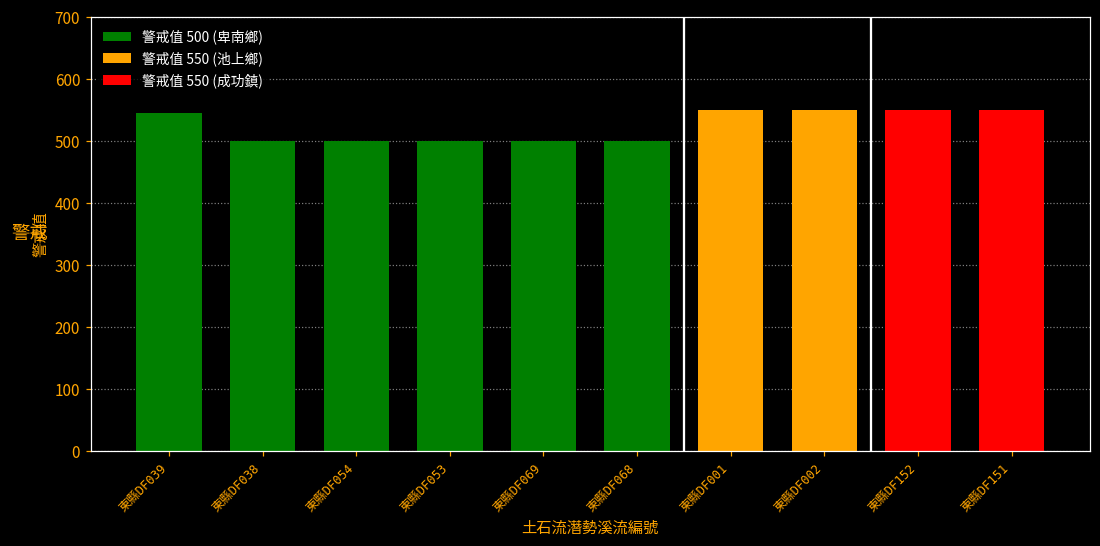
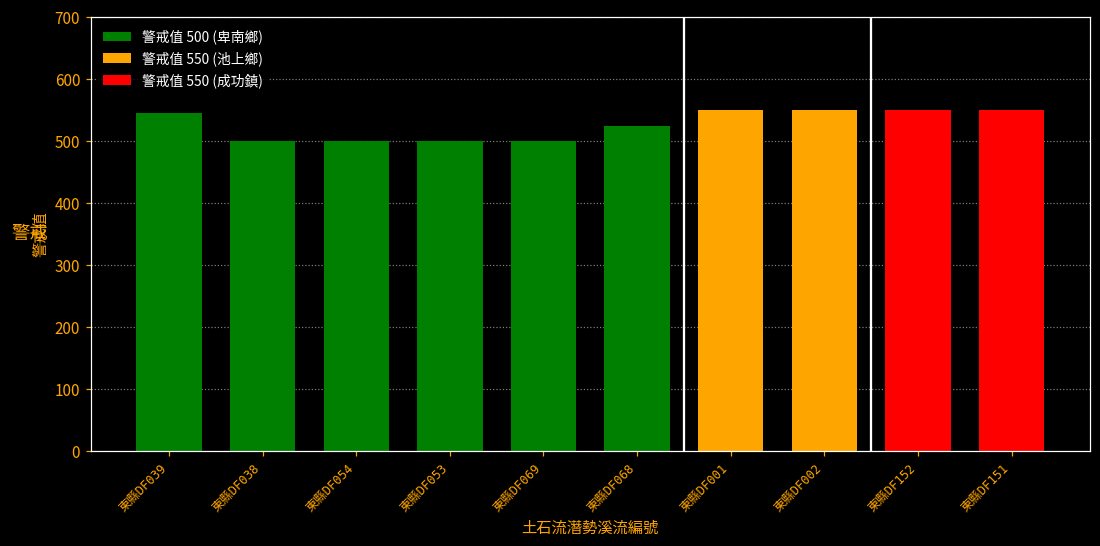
  {
    "東縣DF039": 550,
    "東縣DF038": 500,
    "東縣DF054": 500,
    "東縣DF053": 500,
    "東縣DF069": 500,
-   "東縣DF068": 500,
+   "東縣DF068": 520,
    "東縣DF001": 550,
    "東縣DF002": 550,
    "東縣DF152": 550,
    "東縣DF151": 550
  }
